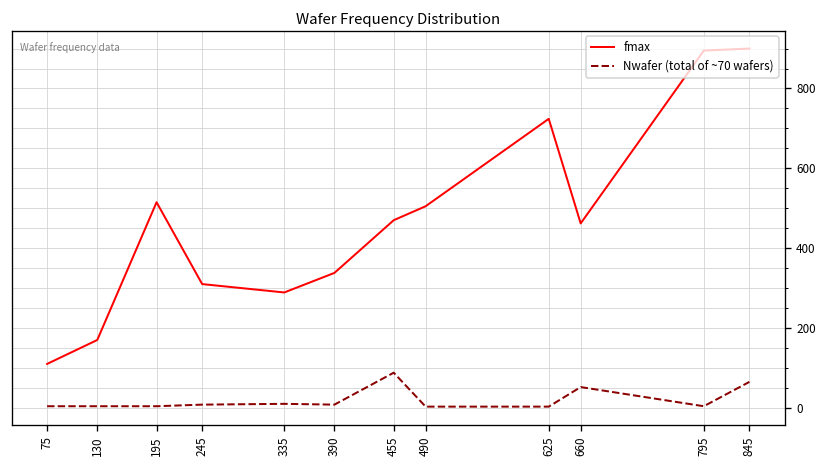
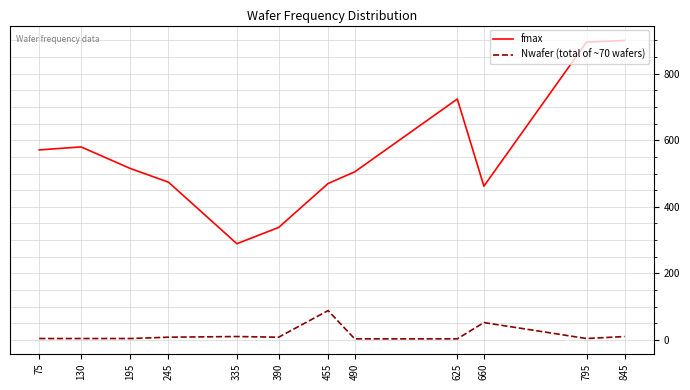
  {
    "fmax": {
-     "75": 110,
-     "130": 170,
+     "75": 570,
+     "130": 580,
      "195": 520,
-     "245": 310,
+     "245": 470,
      "335": 290,
      "390": 340,
      "455": 470,
      "490": 510,
      "625": 720,
      "660": 460
    },
    "Nwafer (total of ~70 wafers)": {
      "75": 0,
      "130": 0,
      "195": 0,
      "245": 10,
      "335": 10,
      "390": 10,
      "455": 90,
      "490": 0,
      "625": 0,
      "660": 50,
      "795": 0,
-     "845": 70
+     "845": 10
    }
  }
